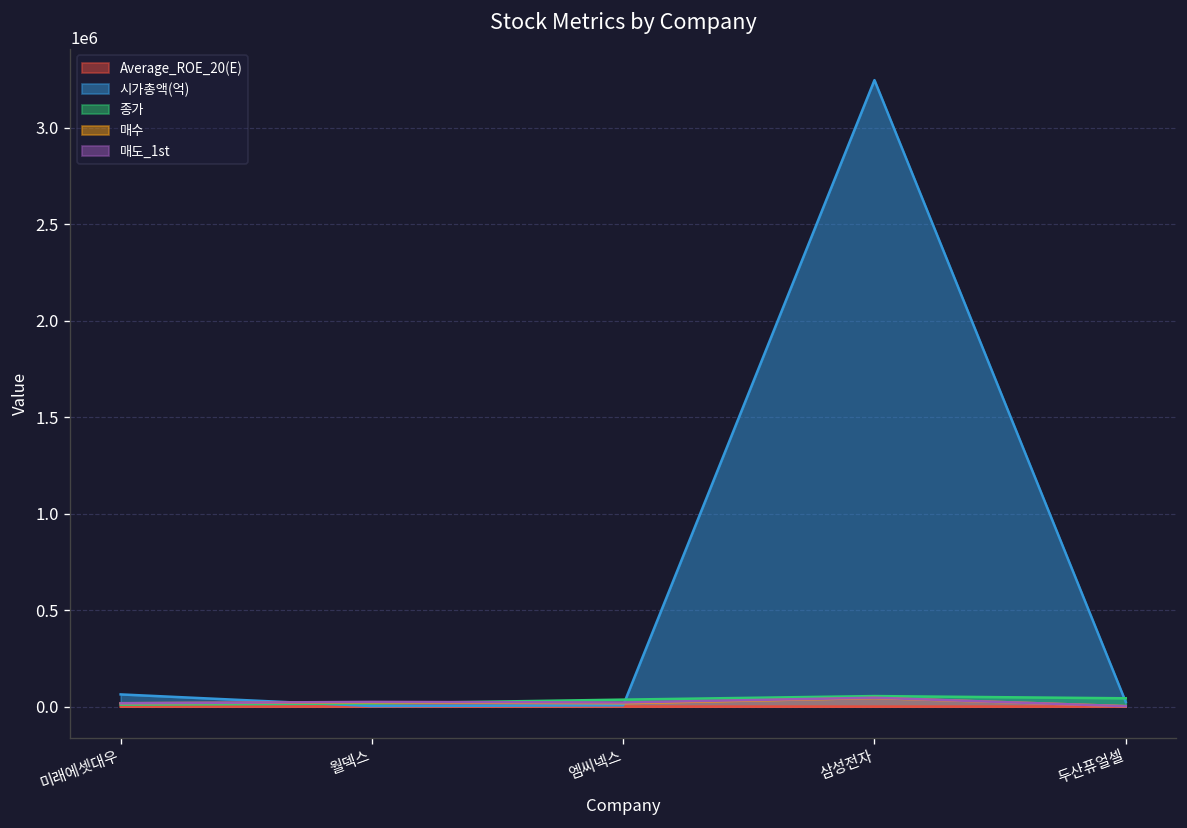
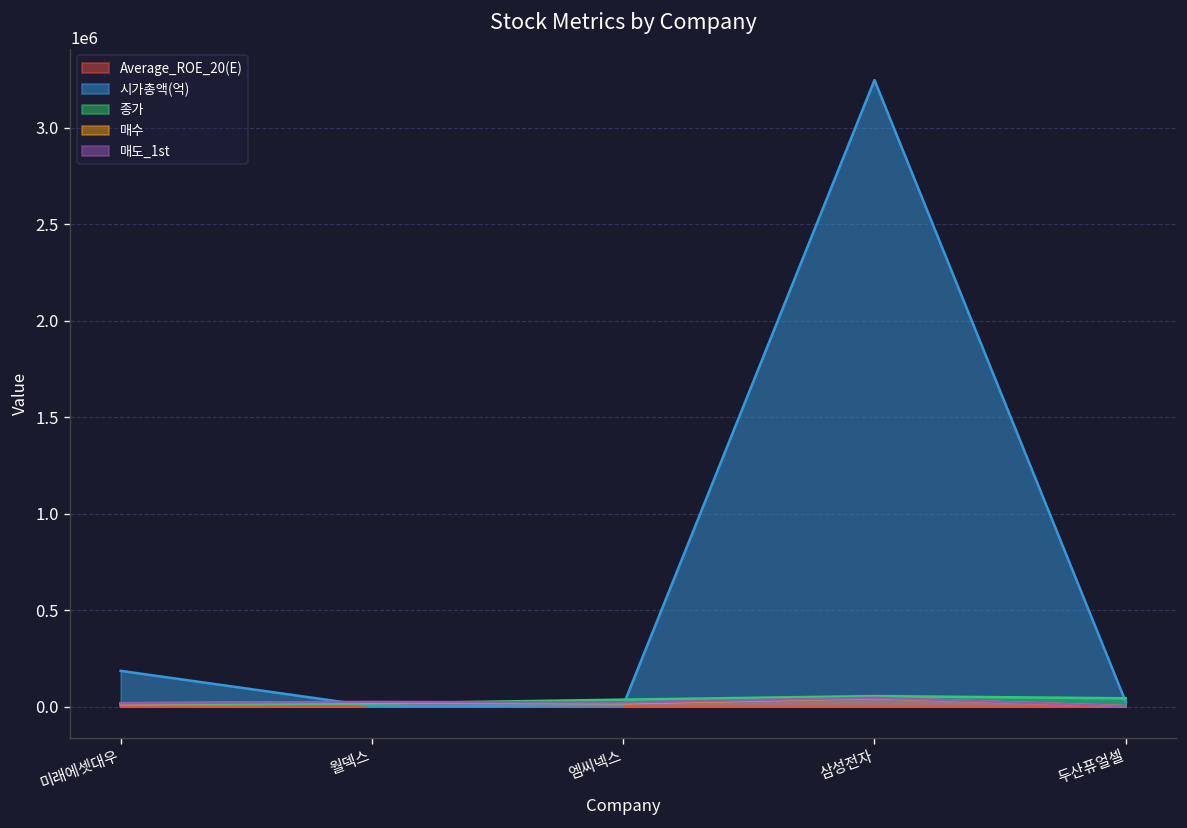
  {
    "Average_ROE_20(E)": {
      "삼성전자": 0
    },
    "시가총액(억)": {
-     "미래에셋대우": 60000,
+     "미래에셋대우": 190000,
      "삼성전자": 3250000,
      "두산퓨얼셀": 20000
    },
    "종가": {
      "두산퓨얼셀": 40000
    }
  }
